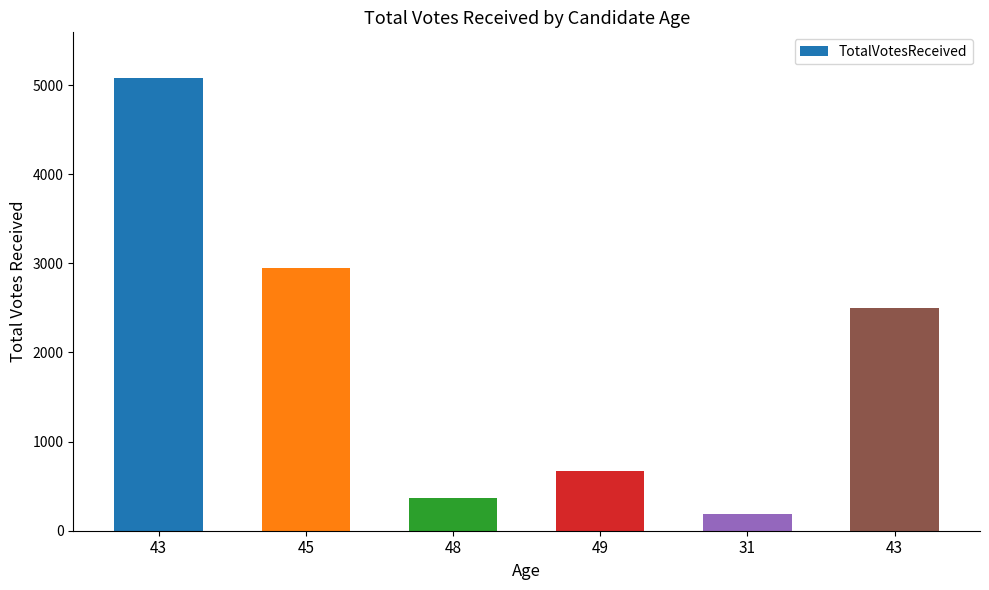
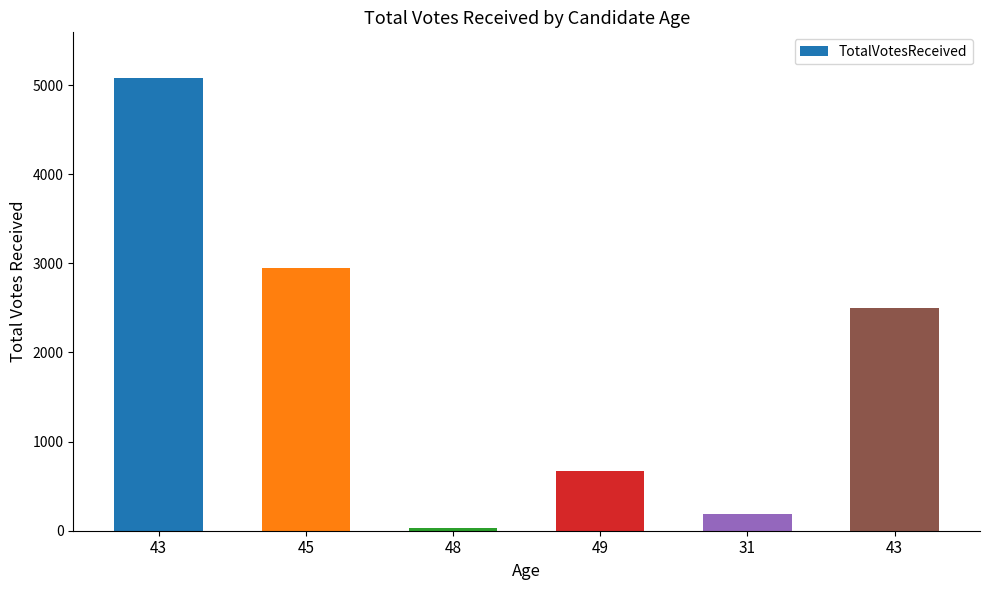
  {
    "45": 2900,
-   "48": 400,
+   "48": 0,
    "49": 700,
    "31": 200
  }
